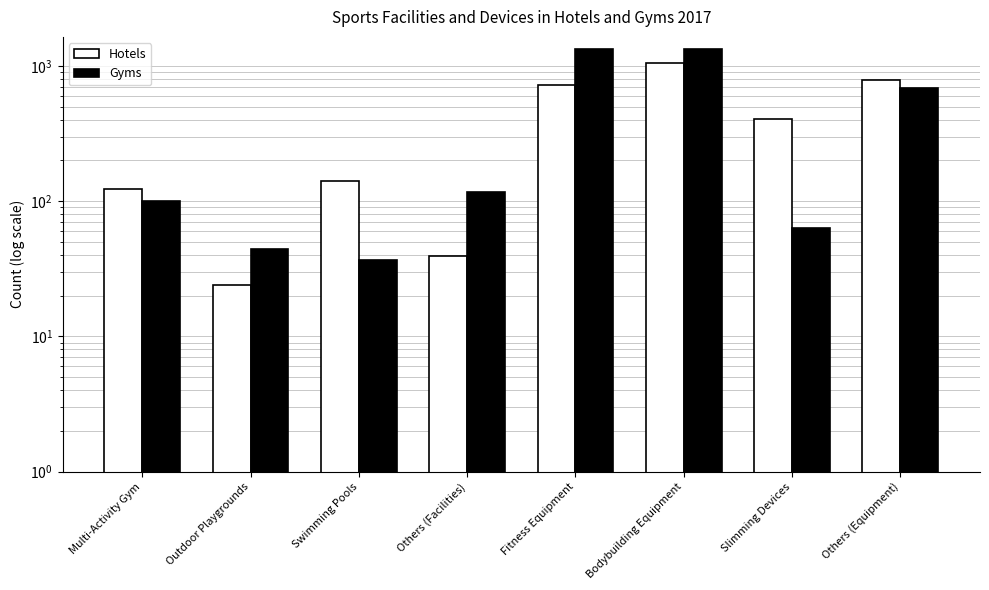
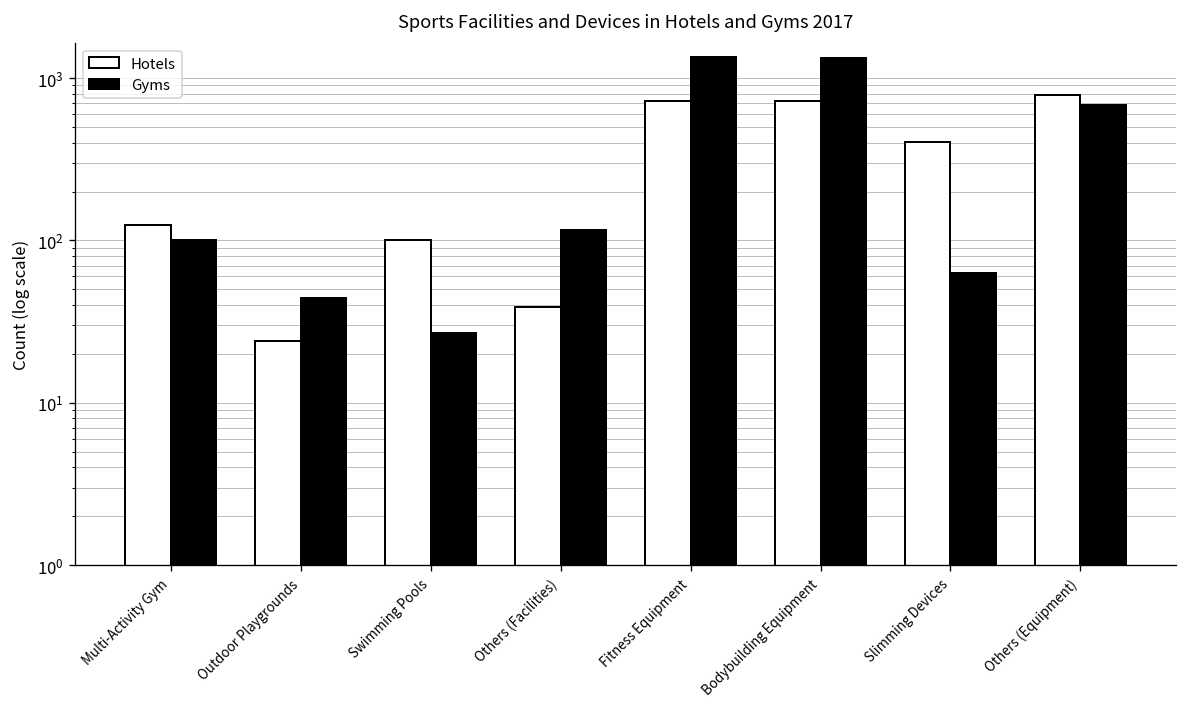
  {
    "Hotels": {
      "Multi-Activity Gym": 120,
      "Outdoor Playgrounds": 24,
-     "Swimming Pools": 140,
+     "Swimming Pools": 100,
      "Others (Facilities)": 39,
      "Fitness Equipment": 700,
-     "Bodybuilding Equipment": 1000,
+     "Bodybuilding Equipment": 700,
      "Slimming Devices": 410,
      "Others (Equipment)": 800
    },
    "Gyms": {
      "Multi-Activity Gym": 100,
      "Outdoor Playgrounds": 44,
-     "Swimming Pools": 37,
+     "Swimming Pools": 27,
      "Others (Facilities)": 120,
      "Fitness Equipment": 1300,
      "Bodybuilding Equipment": 1300,
      "Slimming Devices": 60,
      "Others (Equipment)": 700
    }
  }
